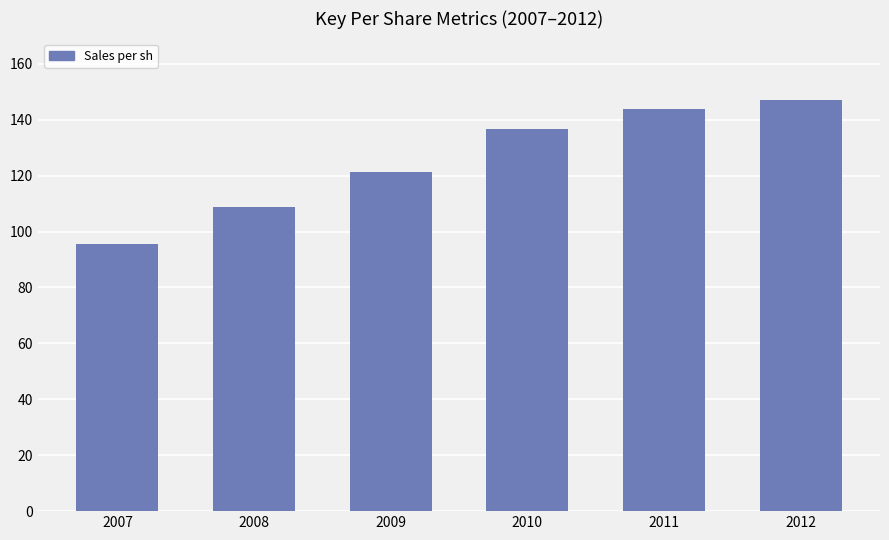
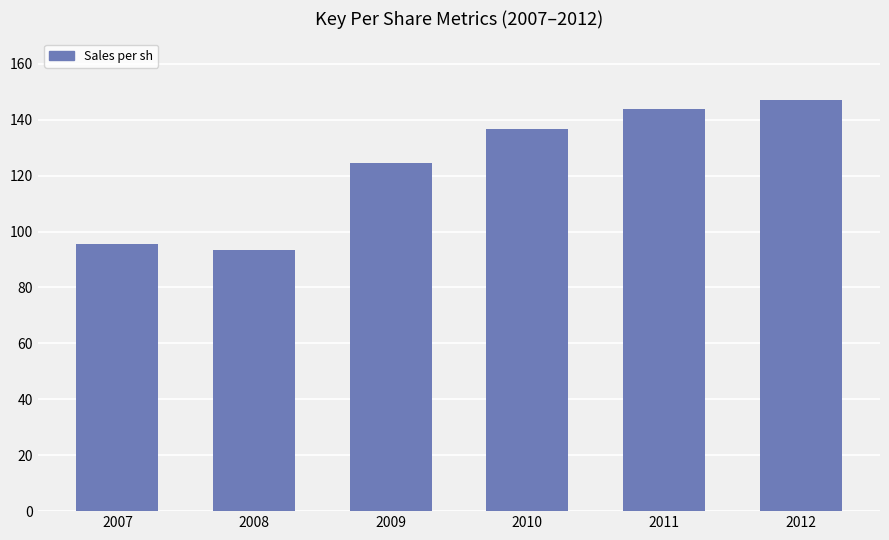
  {
    "2007": 96,
-   "2008": 109,
-   "2009": 121,
+   "2008": 93,
+   "2009": 125,
    "2010": 137,
    "2011": 144,
    "2012": 147
  }
